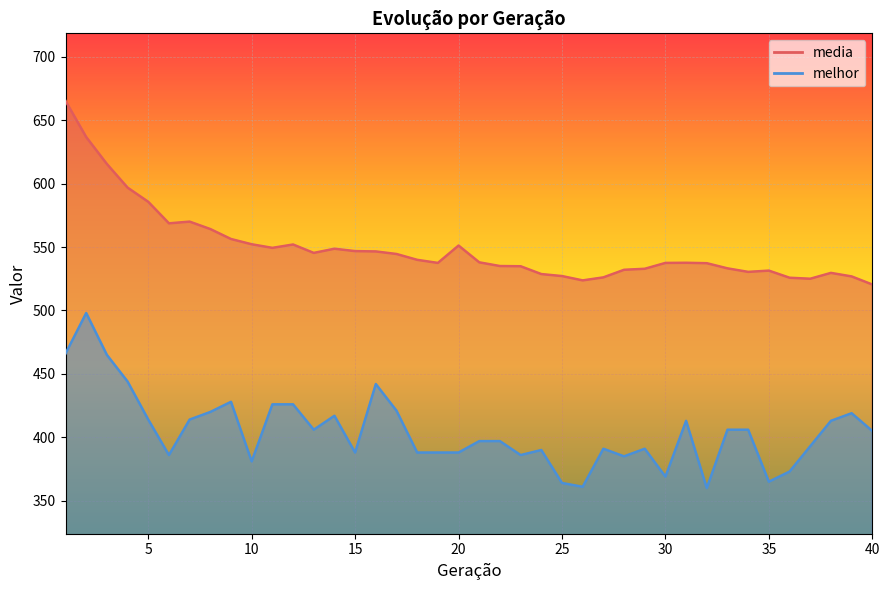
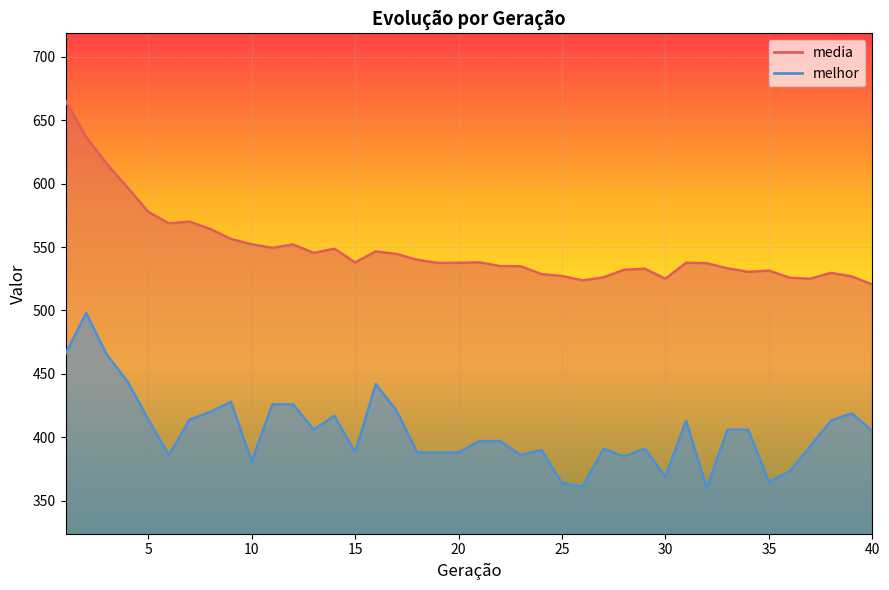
  {
    "media": {
-     "5": 586,
+     "5": 578,
      "10": 552,
-     "15": 547,
-     "20": 551,
+     "15": 538,
+     "20": 538,
      "25": 527,
-     "30": 538,
+     "30": 525,
      "35": 531,
      "40": 520
    },
    "melhor": {
      "5": 414,
      "10": 381,
      "15": 388,
      "20": 388,
      "25": 364,
      "30": 369,
      "35": 365,
      "40": 405
    }
  }
